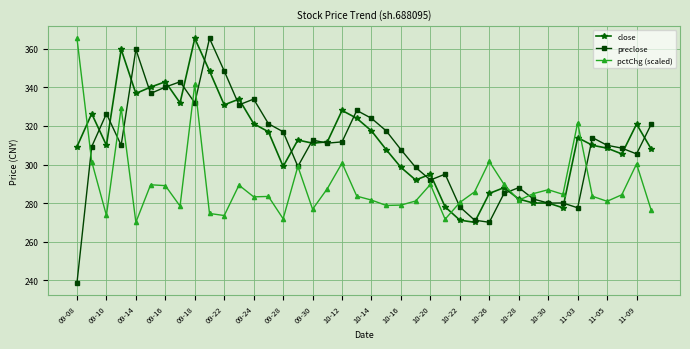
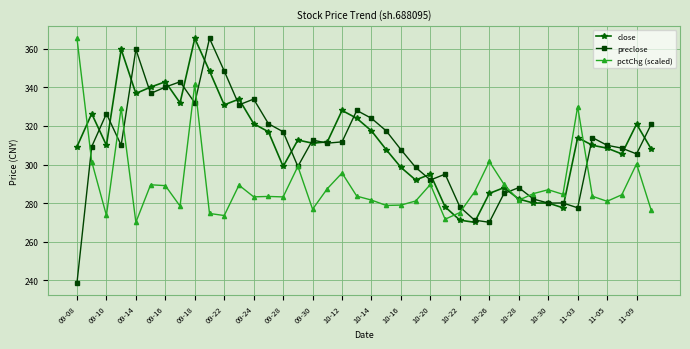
  {
    "pctChg (scaled)": {
      "09-08": 366,
      "09-10": 274,
      "09-14": 270,
      "09-16": 289,
      "09-18": 342,
      "09-22": 274,
      "09-24": 283,
-     "09-28": 272,
+     "09-28": 283,
      "09-30": 277,
-     "10-12": 301,
+     "10-12": 296,
      "10-14": 282,
      "10-16": 279,
      "10-20": 290,
-     "10-22": 280,
+     "10-22": 275,
      "10-26": 302,
      "10-30": 287,
-     "11-03": 322,
+     "11-03": 330,
      "11-05": 281,
      "11-09": 300
    }
  }
